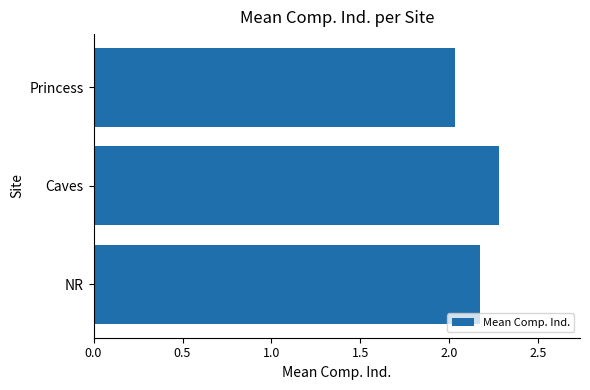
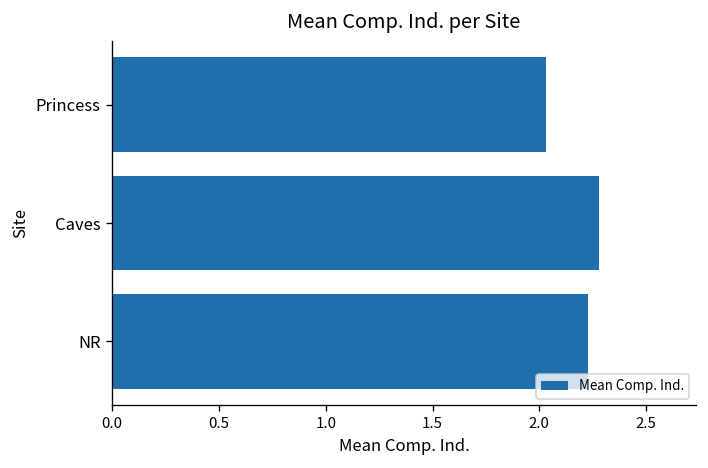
  {
    "Princess": 2.03,
    "Caves": 2.28,
-   "NR": 2.17
+   "NR": 2.23
  }
